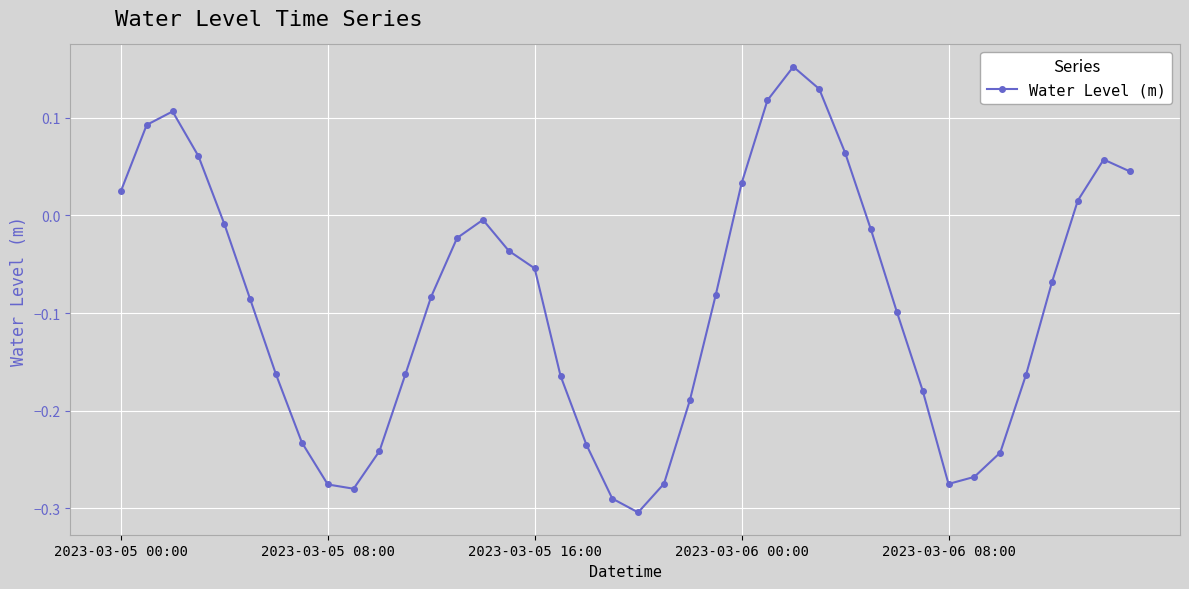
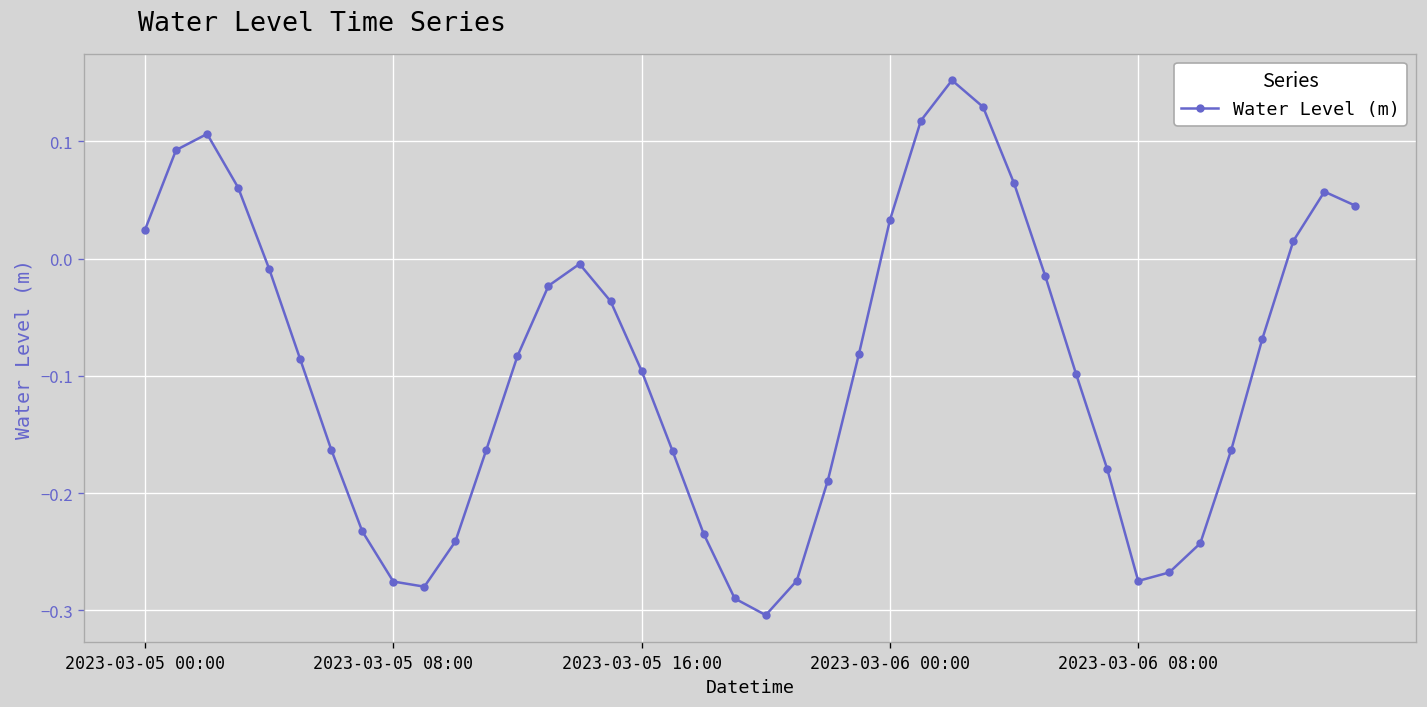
  {
    "2023-03-05 00:00": 0.02,
    "2023-03-05 08:00": -0.28,
-   "2023-03-05 16:00": -0.05,
+   "2023-03-05 16:00": -0.10,
    "2023-03-06 00:00": 0.03,
    "2023-03-06 08:00": -0.27
  }
